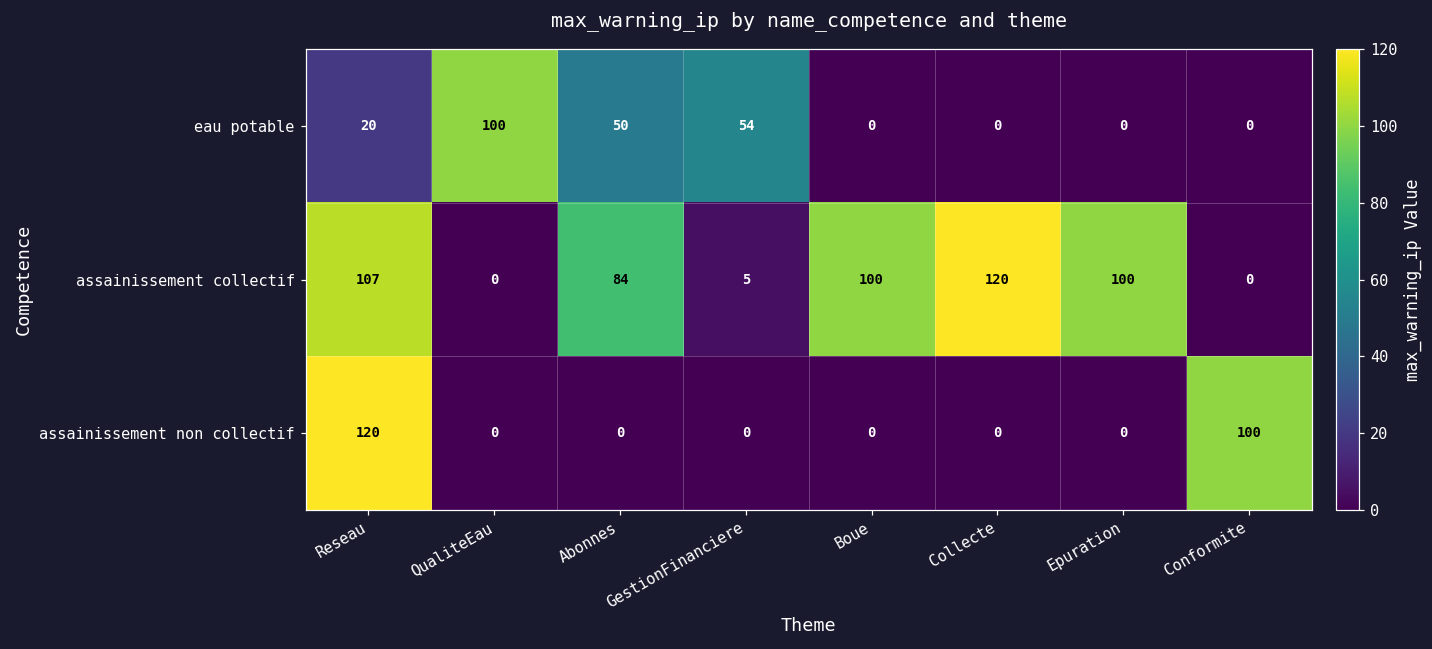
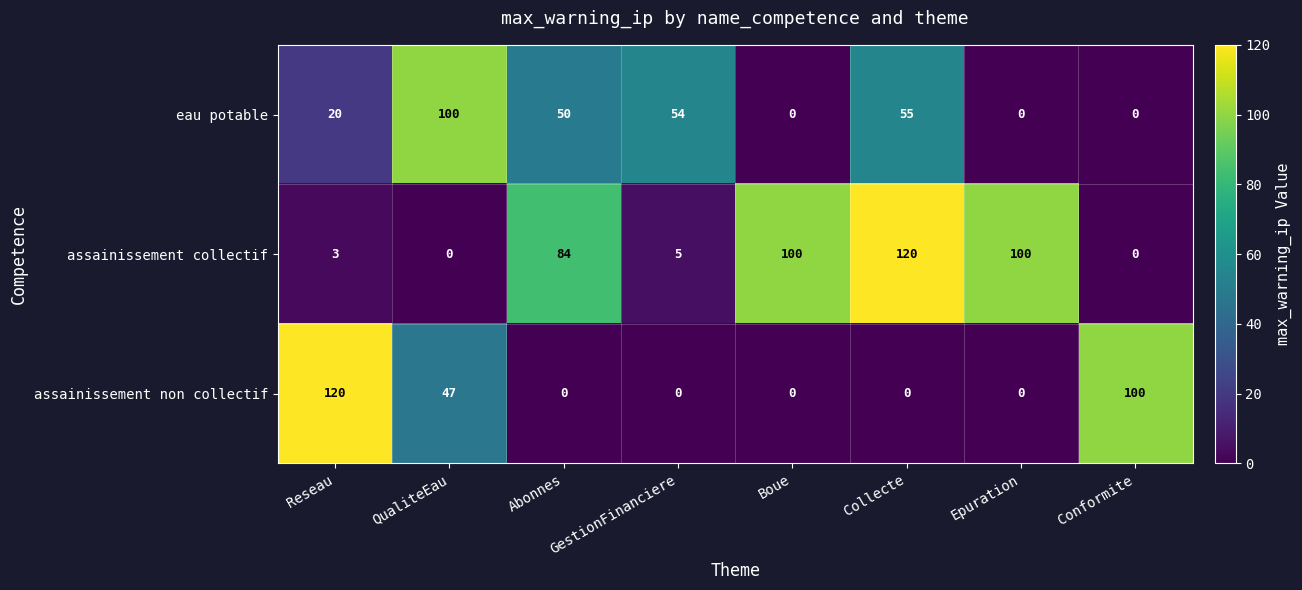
  {
    "eau potable": {
      "Reseau": 20,
      "QualiteEau": 100,
      "Abonnes": 50,
      "GestionFinanciere": 54,
      "Boue": 0,
-     "Collecte": 0,
+     "Collecte": 55,
      "Epuration": 0,
      "Conformite": 0
    },
    "assainissement collectif": {
-     "Reseau": 107,
+     "Reseau": 3,
      "QualiteEau": 0,
      "Abonnes": 84,
      "GestionFinanciere": 5,
      "Boue": 100,
      "Collecte": 120,
      "Epuration": 100,
      "Conformite": 0
    },
    "assainissement non collectif": {
      "Reseau": 120,
-     "QualiteEau": 0,
+     "QualiteEau": 47,
      "Abonnes": 0,
      "GestionFinanciere": 0,
      "Boue": 0,
      "Collecte": 0,
      "Epuration": 0,
      "Conformite": 100
    }
  }
